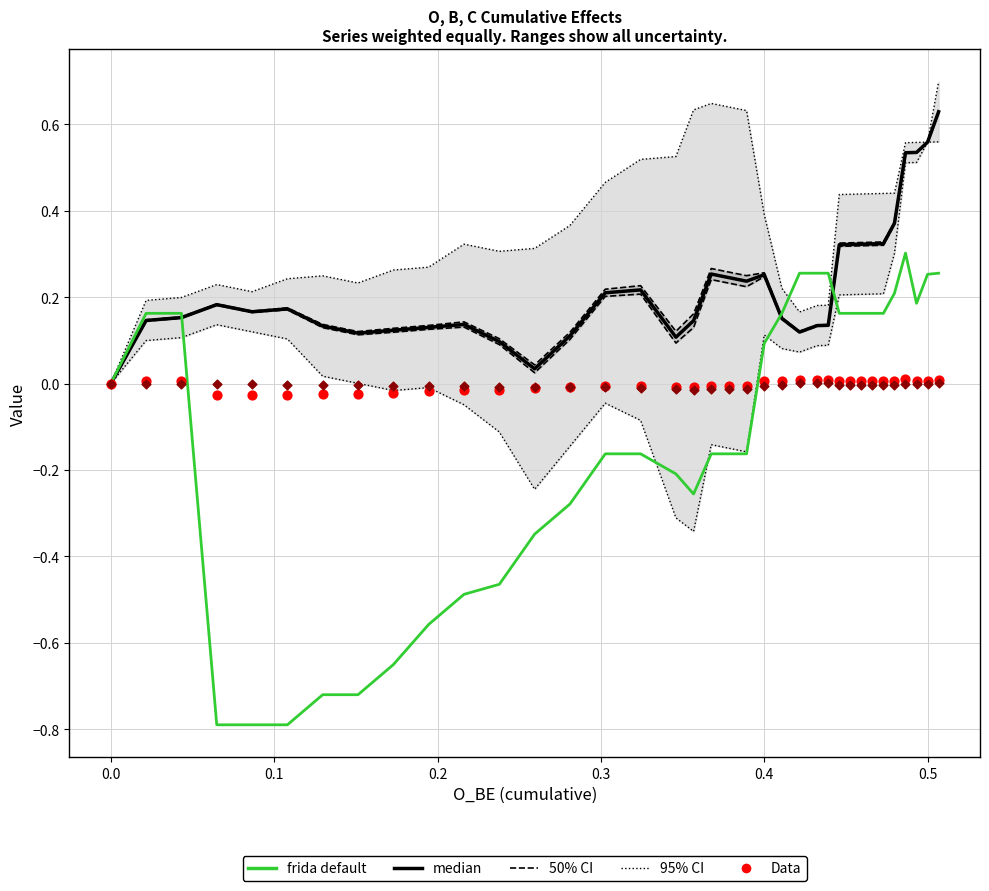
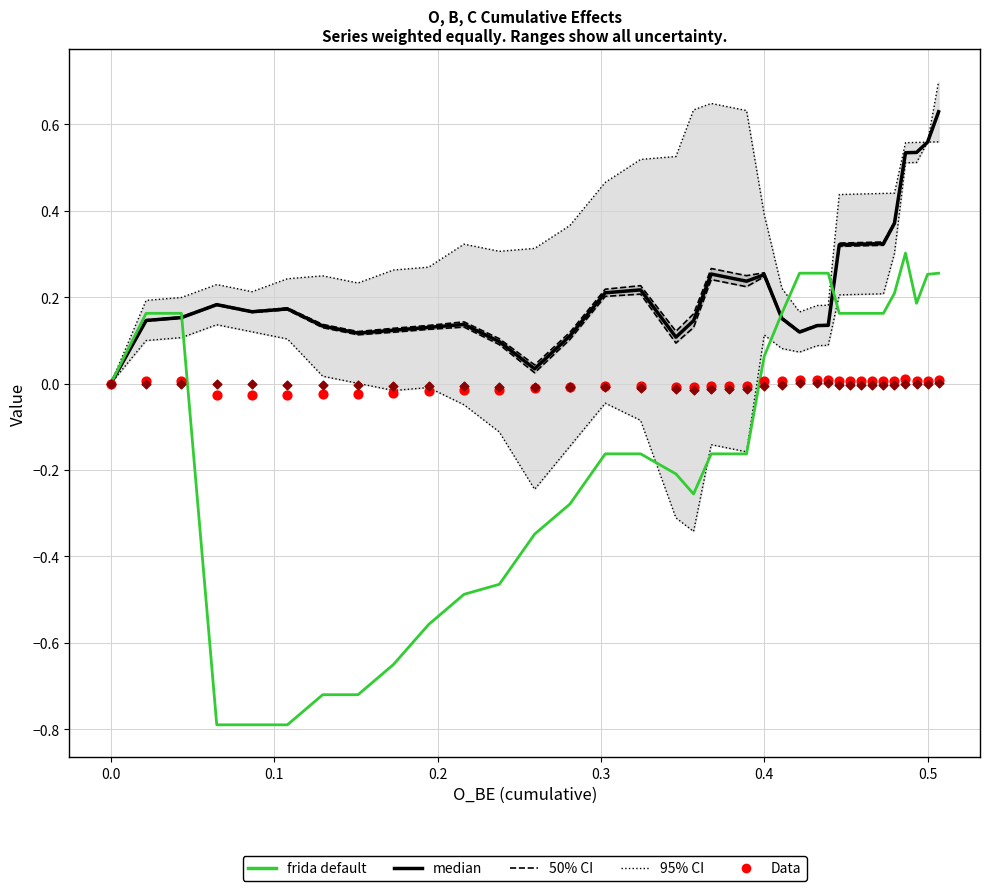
  {
    "frida default": {
-     "0.4": 0.09,
+     "0.4": 0.06,
      "0.5": 0.25
    }
  }
